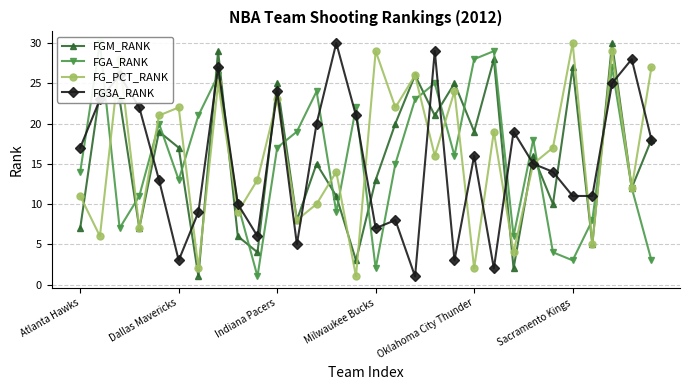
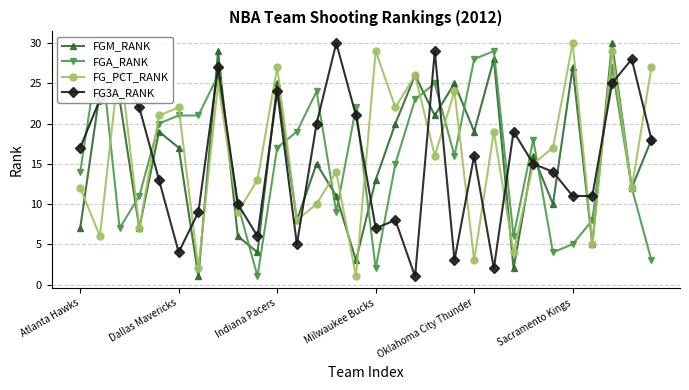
  {
    "FGM_RANK": {
      "Atlanta Hawks": 7,
      "Dallas Mavericks": 17,
      "Indiana Pacers": 25,
      "Milwaukee Bucks": 13,
      "Oklahoma City Thunder": 19,
      "Sacramento Kings": 27
    },
    "FGA_RANK": {
      "Atlanta Hawks": 14,
-     "Dallas Mavericks": 13,
+     "Dallas Mavericks": 21,
      "Indiana Pacers": 17,
      "Milwaukee Bucks": 2,
      "Oklahoma City Thunder": 28,
-     "Sacramento Kings": 3
+     "Sacramento Kings": 5
    },
    "FG_PCT_RANK": {
-     "Atlanta Hawks": 11,
+     "Atlanta Hawks": 12,
      "Dallas Mavericks": 22,
-     "Indiana Pacers": 23,
+     "Indiana Pacers": 27,
      "Milwaukee Bucks": 29,
-     "Oklahoma City Thunder": 2,
+     "Oklahoma City Thunder": 3,
      "Sacramento Kings": 30
    },
    "FG3A_RANK": {
      "Atlanta Hawks": 17,
-     "Dallas Mavericks": 3,
+     "Dallas Mavericks": 4,
      "Indiana Pacers": 24,
      "Milwaukee Bucks": 7,
      "Oklahoma City Thunder": 16,
      "Sacramento Kings": 11
    }
  }
